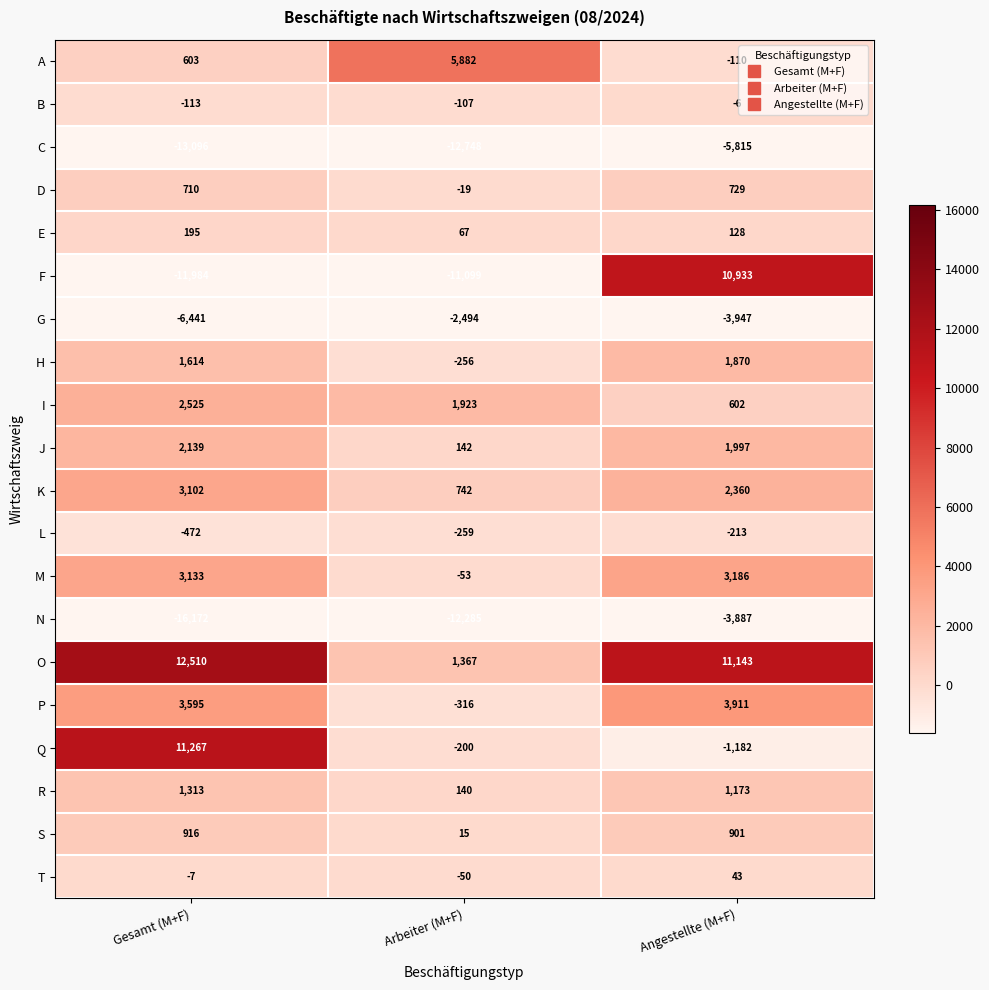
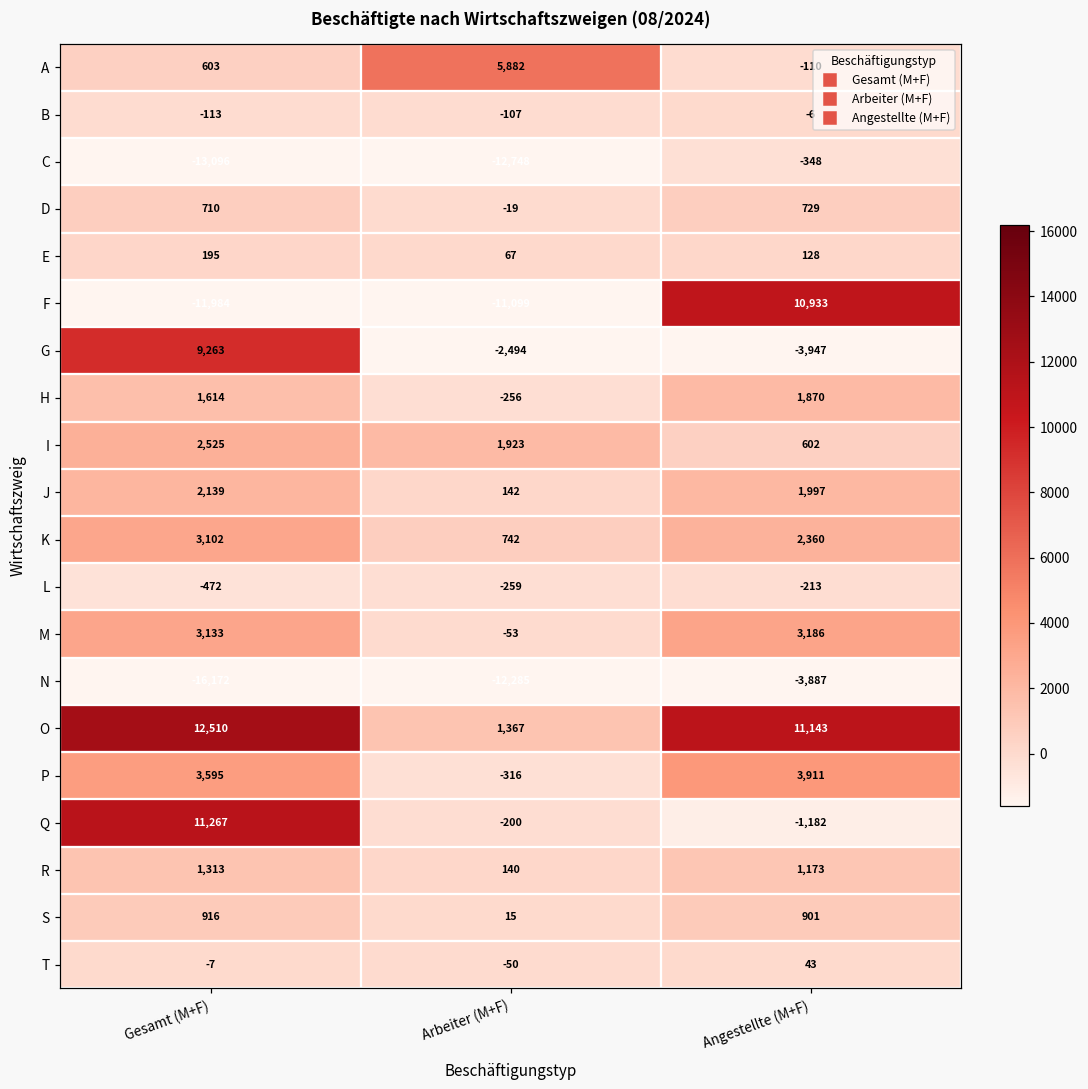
  {
    "A": {
      "Gesamt (M+F)": "603",
      "Arbeiter (M+F)": "5,882"
    },
    "B": {
      "Gesamt (M+F)": "-113",
      "Arbeiter (M+F)": "-107"
    },
    "C": {
-     "Angestellte (M+F)": "-5,815"
+     "Angestellte (M+F)": "-348"
    },
    "D": {
      "Gesamt (M+F)": "710",
      "Arbeiter (M+F)": "-19",
      "Angestellte (M+F)": "729"
    },
    "E": {
      "Gesamt (M+F)": "195",
      "Arbeiter (M+F)": "67",
      "Angestellte (M+F)": "128"
    },
    "F": {
      "Angestellte (M+F)": "10,933"
    },
    "G": {
-     "Gesamt (M+F)": "-6,441",
+     "Gesamt (M+F)": "9,263",
      "Arbeiter (M+F)": "-2,494",
      "Angestellte (M+F)": "-3,947"
    },
    "H": {
      "Gesamt (M+F)": "1,614",
      "Arbeiter (M+F)": "-256",
      "Angestellte (M+F)": "1,870"
    },
    "I": {
      "Gesamt (M+F)": "2,525",
      "Arbeiter (M+F)": "1,923",
      "Angestellte (M+F)": "602"
    },
    "J": {
      "Gesamt (M+F)": "2,139",
      "Arbeiter (M+F)": "142",
      "Angestellte (M+F)": "1,997"
    },
    "K": {
      "Gesamt (M+F)": "3,102",
      "Arbeiter (M+F)": "742",
      "Angestellte (M+F)": "2,360"
    },
    "L": {
      "Gesamt (M+F)": "-472",
      "Arbeiter (M+F)": "-259",
      "Angestellte (M+F)": "-213"
    },
    "M": {
      "Gesamt (M+F)": "3,133",
      "Arbeiter (M+F)": "-53",
      "Angestellte (M+F)": "3,186"
    },
    "N": {
      "Angestellte (M+F)": "-3,887"
    },
    "O": {
      "Gesamt (M+F)": "12,510",
      "Arbeiter (M+F)": "1,367",
      "Angestellte (M+F)": "11,143"
    },
    "P": {
      "Gesamt (M+F)": "3,595",
      "Arbeiter (M+F)": "-316",
      "Angestellte (M+F)": "3,911"
    },
    "Q": {
      "Gesamt (M+F)": "11,267",
      "Arbeiter (M+F)": "-200",
      "Angestellte (M+F)": "-1,182"
    },
    "R": {
      "Gesamt (M+F)": "1,313",
      "Arbeiter (M+F)": "140",
      "Angestellte (M+F)": "1,173"
    },
    "S": {
      "Gesamt (M+F)": "916",
      "Arbeiter (M+F)": "15",
      "Angestellte (M+F)": "901"
    },
    "T": {
      "Gesamt (M+F)": "-7",
      "Arbeiter (M+F)": "-50",
      "Angestellte (M+F)": "43"
    }
  }
